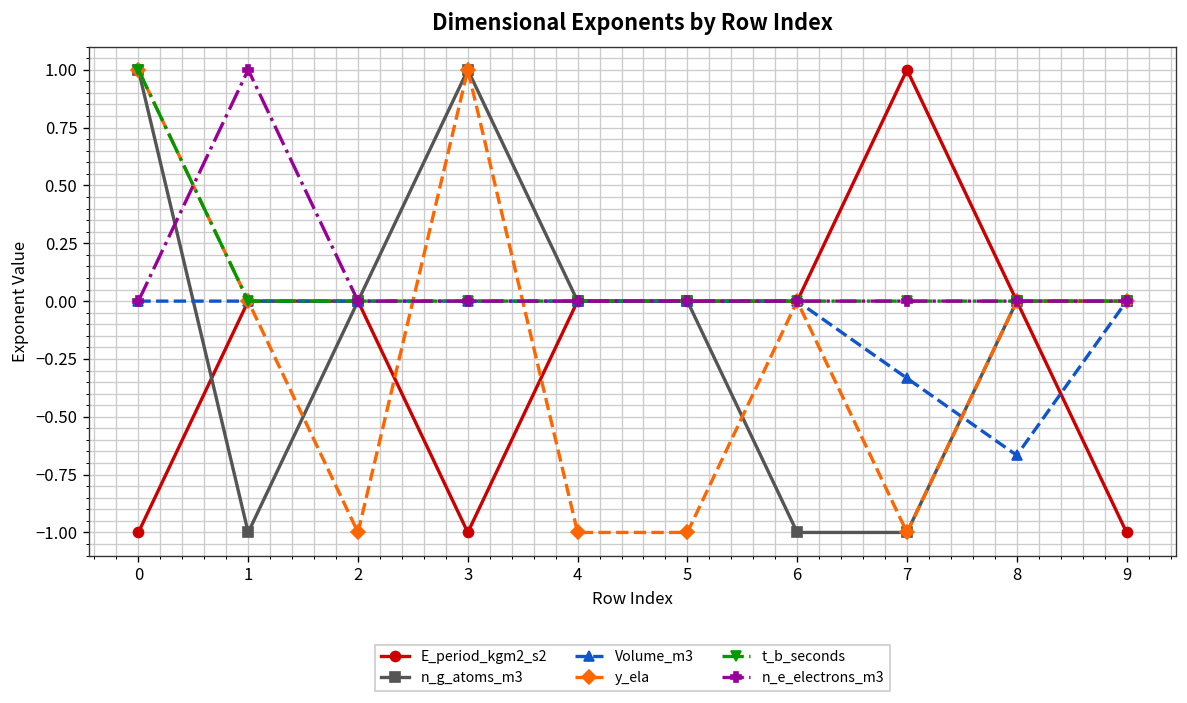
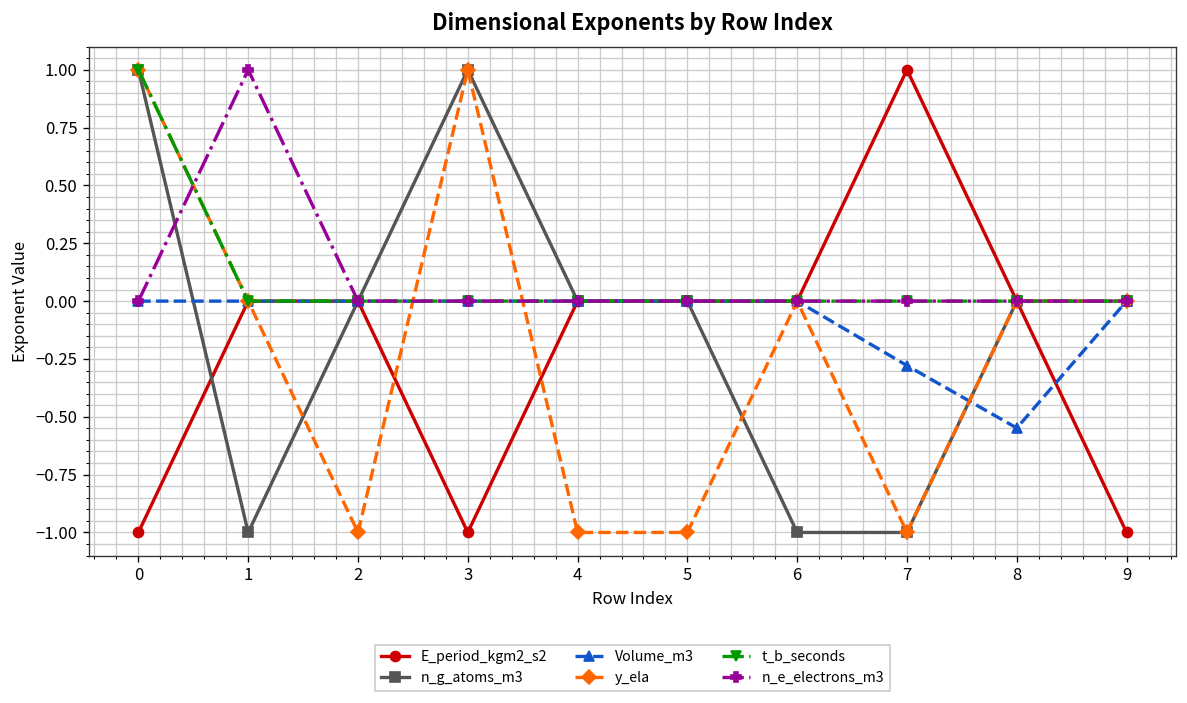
  {
    "E_period_kgm2_s2": {
      "0": -1.00,
      "3": -1.00,
      "7": 1.00,
      "9": -1.00
    },
    "n_g_atoms_m3": {
      "1": -1.00,
      "6": -1.00
    },
    "Volume_m3": {
-     "7": -0.33,
-     "8": -0.67
+     "7": -0.28,
+     "8": -0.55
    },
    "y_ela": {
      "2": -1.00,
      "4": -1.00,
      "5": -1.00
    },
    "n_e_electrons_m3": {
      "1": 1.00
    }
  }
